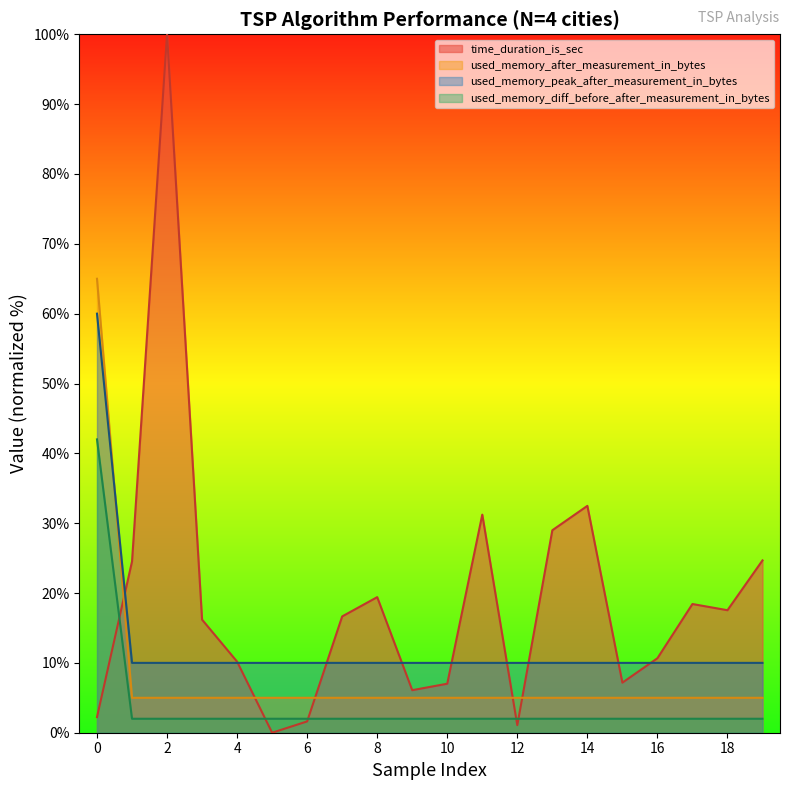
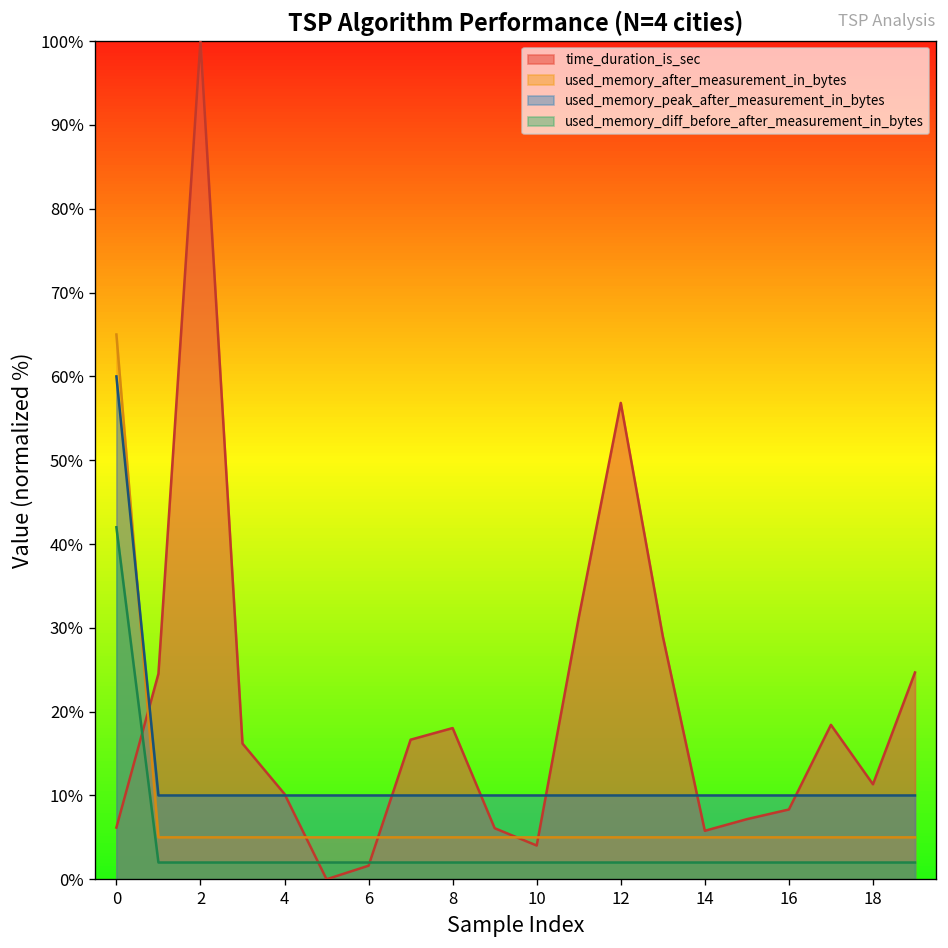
  {
    "time_duration_is_sec": {
-     "0": "2%",
+     "0": "6%",
      "2": "100%",
      "6": "2%",
-     "8": "19%",
-     "10": "7%",
-     "12": "1%",
-     "14": "32%",
-     "16": "11%",
-     "18": "18%"
+     "8": "18%",
+     "10": "4%",
+     "12": "57%",
+     "14": "6%",
+     "16": "8%",
+     "18": "11%"
    },
    "used_memory_after_measurement_in_bytes": {
      "0": "65%",
      "2": "5%",
      "4": "5%",
      "6": "5%",
      "8": "5%",
      "10": "5%",
      "12": "5%",
      "14": "5%",
      "16": "5%",
      "18": "5%"
    }
  }
